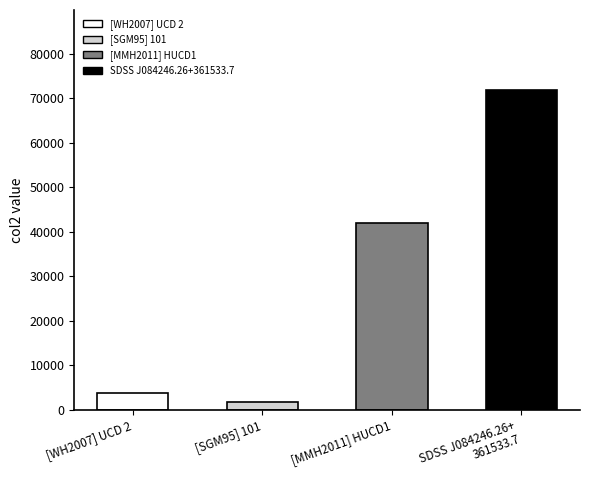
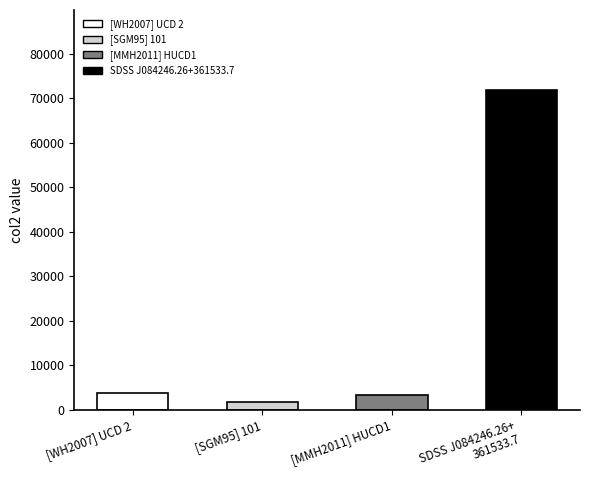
  {
    "[WH2007] UCD 2": 4000,
    "[SGM95] 101": 2000,
-   "[MMH2011] HUCD1": 42000,
+   "[MMH2011] HUCD1": 3000,
    "SDSS J084246.26+ 361533.7": 72000
  }
